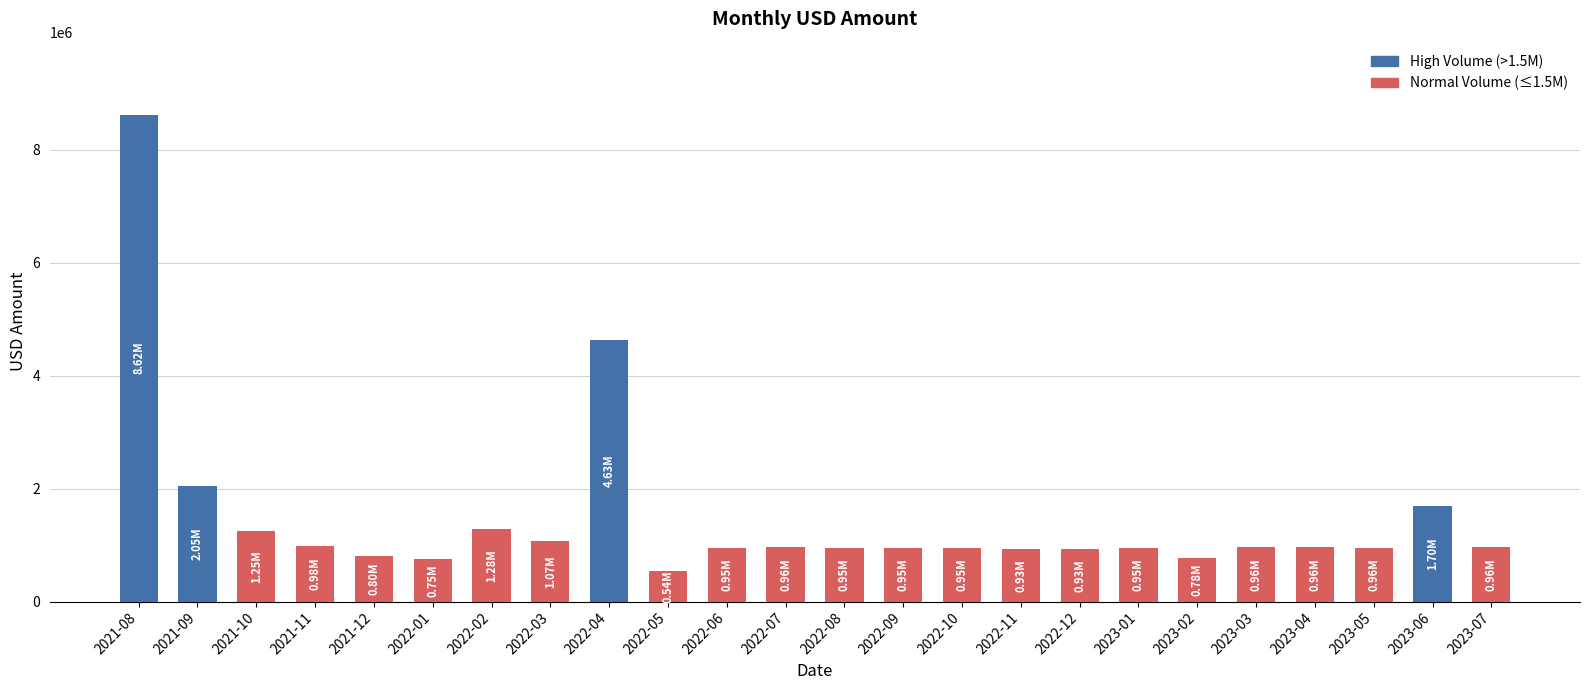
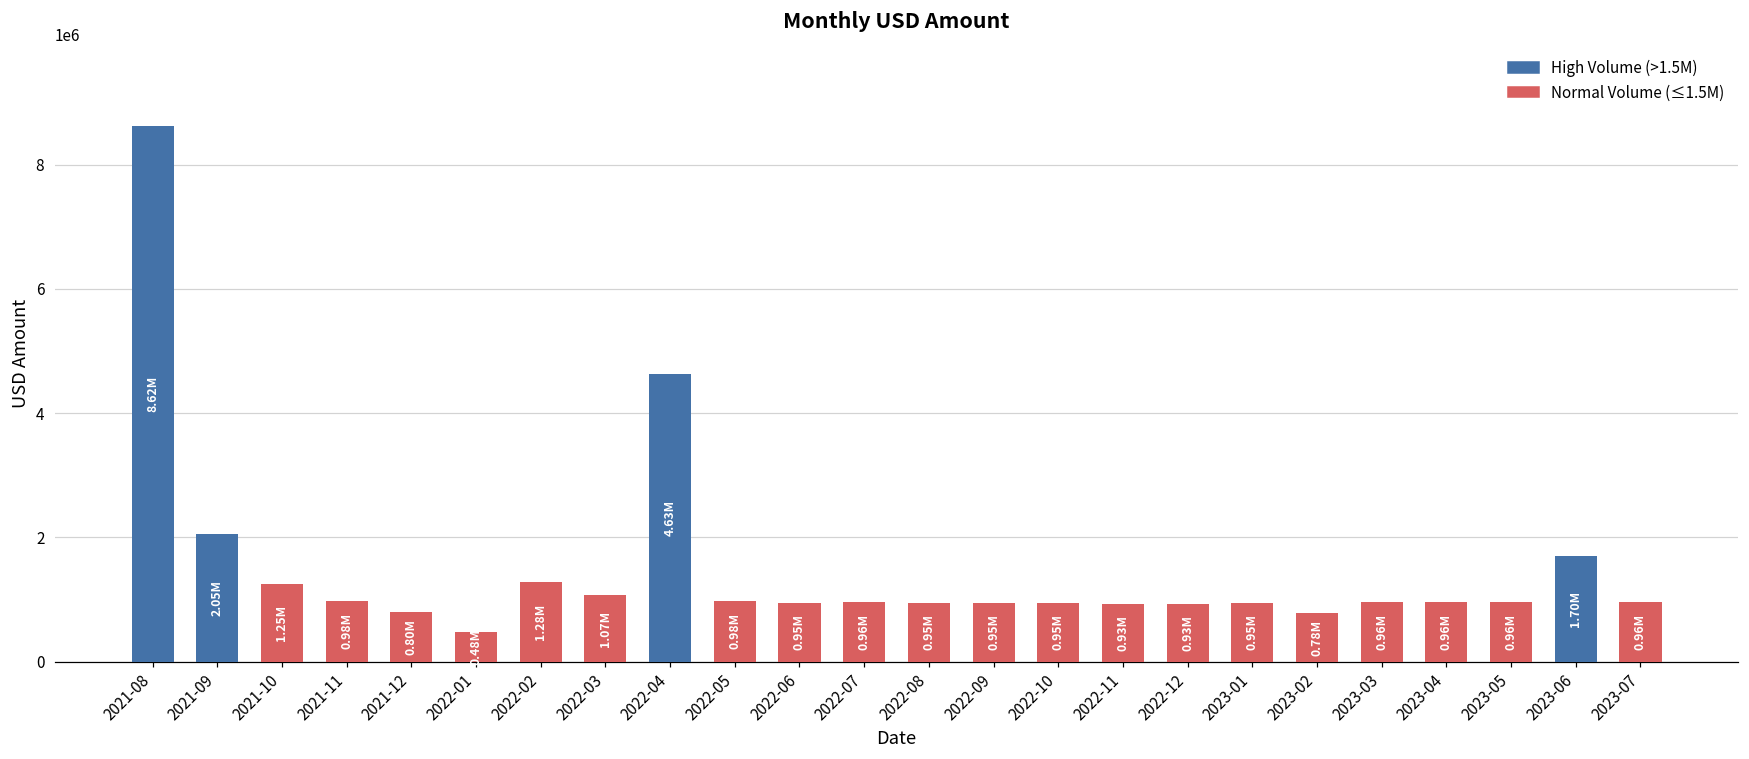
  {
    "2021-08": "8.62M",
    "2021-09": "2.05M",
    "2021-10": "1.25M",
    "2021-11": "0.98M",
    "2021-12": "0.80M",
-   "2022-01": "0.75M",
+   "2022-01": "0.48M",
    "2022-02": "1.28M",
    "2022-03": "1.07M",
    "2022-04": "4.63M",
-   "2022-05": "0.54M",
+   "2022-05": "0.98M",
    "2022-06": "0.95M",
    "2022-07": "0.96M",
    "2022-08": "0.95M",
    "2022-09": "0.95M",
    "2022-10": "0.95M",
    "2022-11": "0.93M",
    "2022-12": "0.93M",
    "2023-01": "0.95M",
    "2023-02": "0.78M",
    "2023-03": "0.96M",
    "2023-04": "0.96M",
    "2023-05": "0.96M",
    "2023-06": "1.70M",
    "2023-07": "0.96M"
  }
